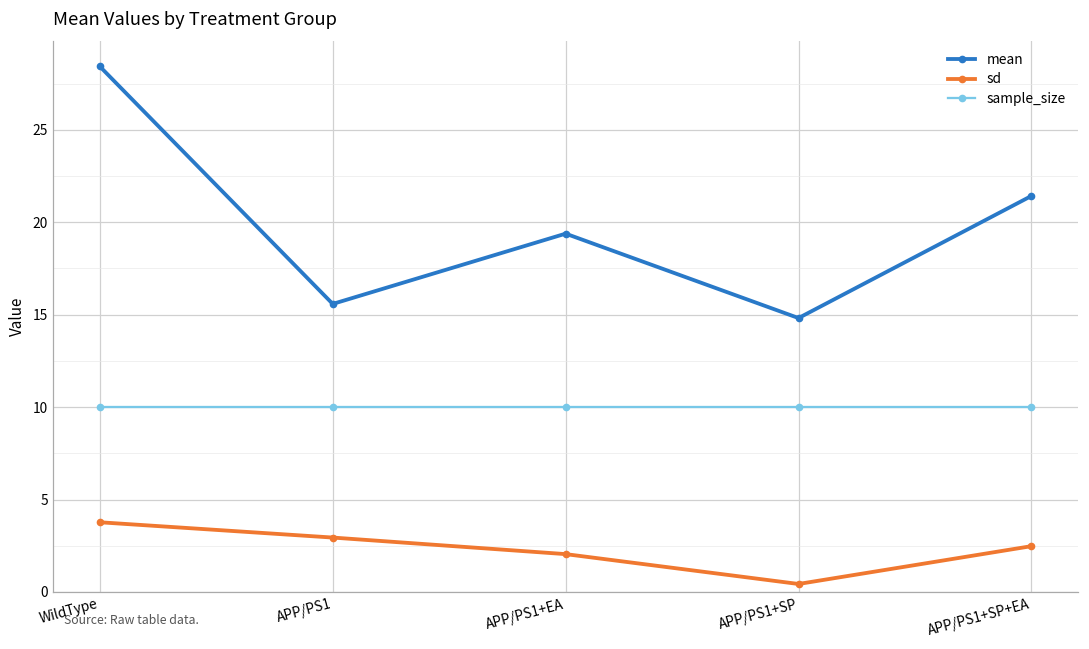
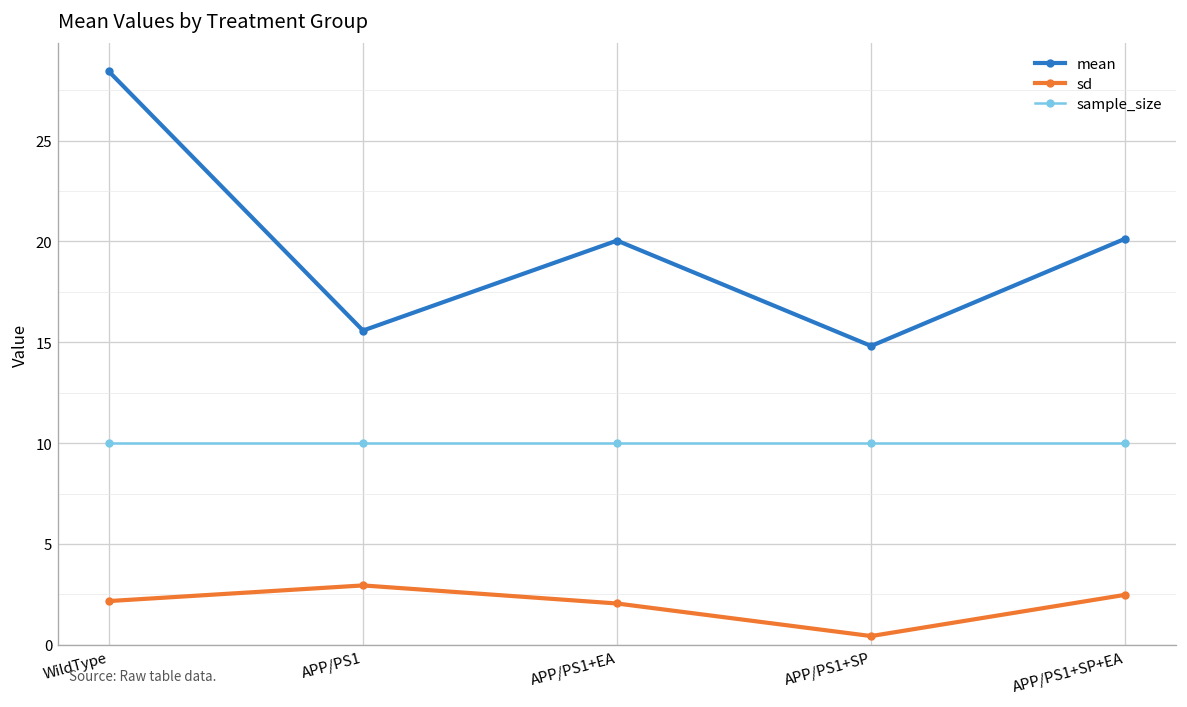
  {
    "mean": {
      "WildType": 28.4,
      "APP/PS1": 15.6,
-     "APP/PS1+EA": 19.4,
+     "APP/PS1+EA": 20.0,
      "APP/PS1+SP": 14.8,
-     "APP/PS1+SP+EA": 21.4
+     "APP/PS1+SP+EA": 20.1
    },
    "sd": {
-     "WildType": 3.8,
+     "WildType": 2.2,
      "APP/PS1": 2.9,
      "APP/PS1+EA": 2.0,
      "APP/PS1+SP": 0.4,
      "APP/PS1+SP+EA": 2.5
    },
    "sample_size": {
      "WildType": 10.0,
      "APP/PS1": 10.0,
      "APP/PS1+EA": 10.0,
      "APP/PS1+SP": 10.0,
      "APP/PS1+SP+EA": 10.0
    }
  }
